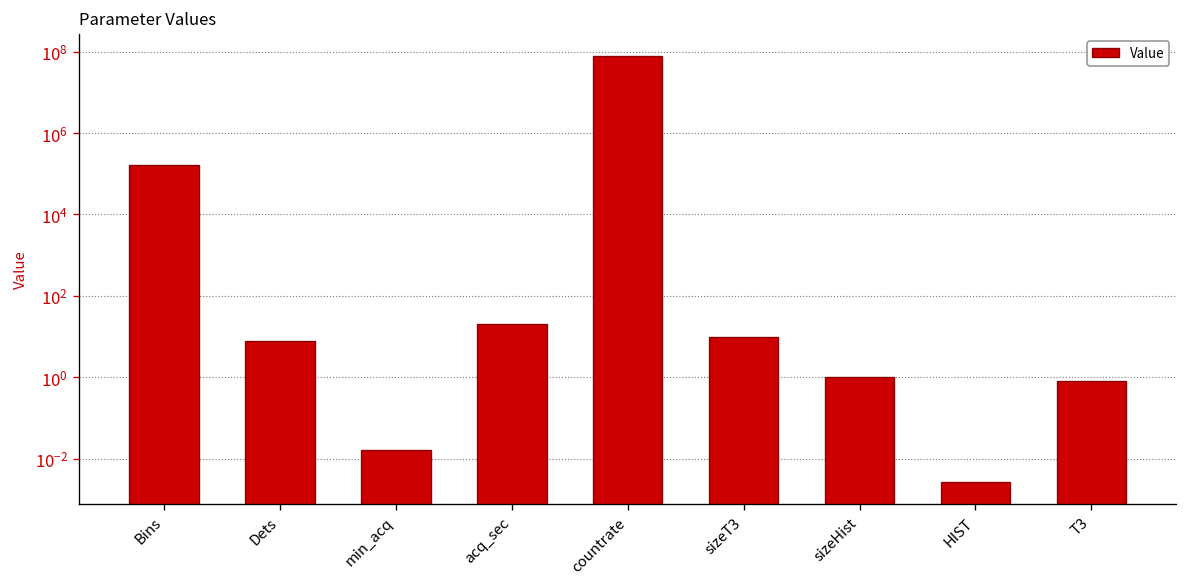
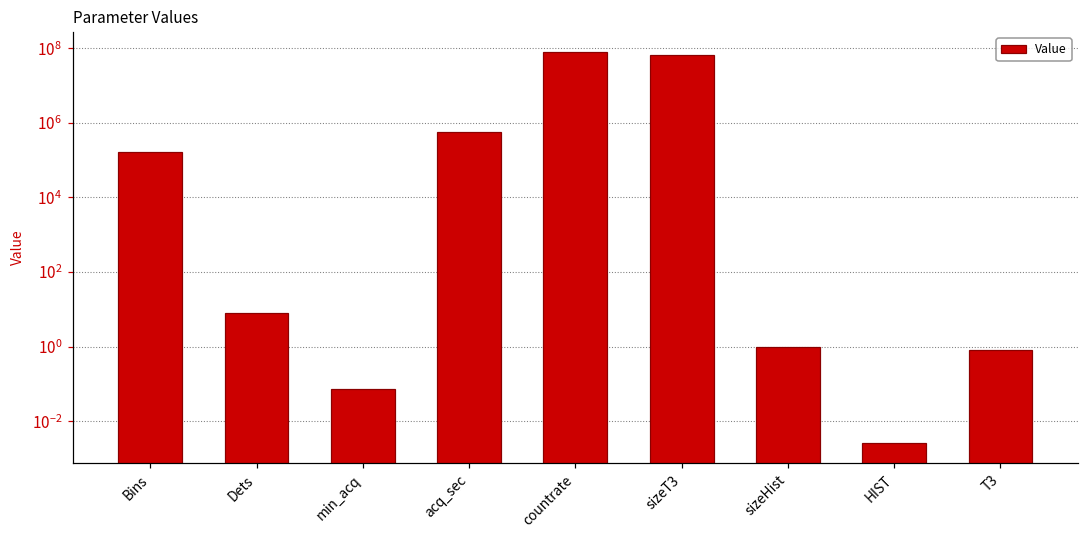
  {
    "Bins": 200000,
    "Dets": 8,
-   "min_acq": 0.02,
-   "acq_sec": 20,
+   "min_acq": 0.07,
+   "acq_sec": 600000,
    "countrate": 80000000,
-   "sizeT3": 10,
+   "sizeT3": 70000000,
    "sizeHist": 1.0,
    "HIST": 0.003,
    "T3": 0.8
  }
